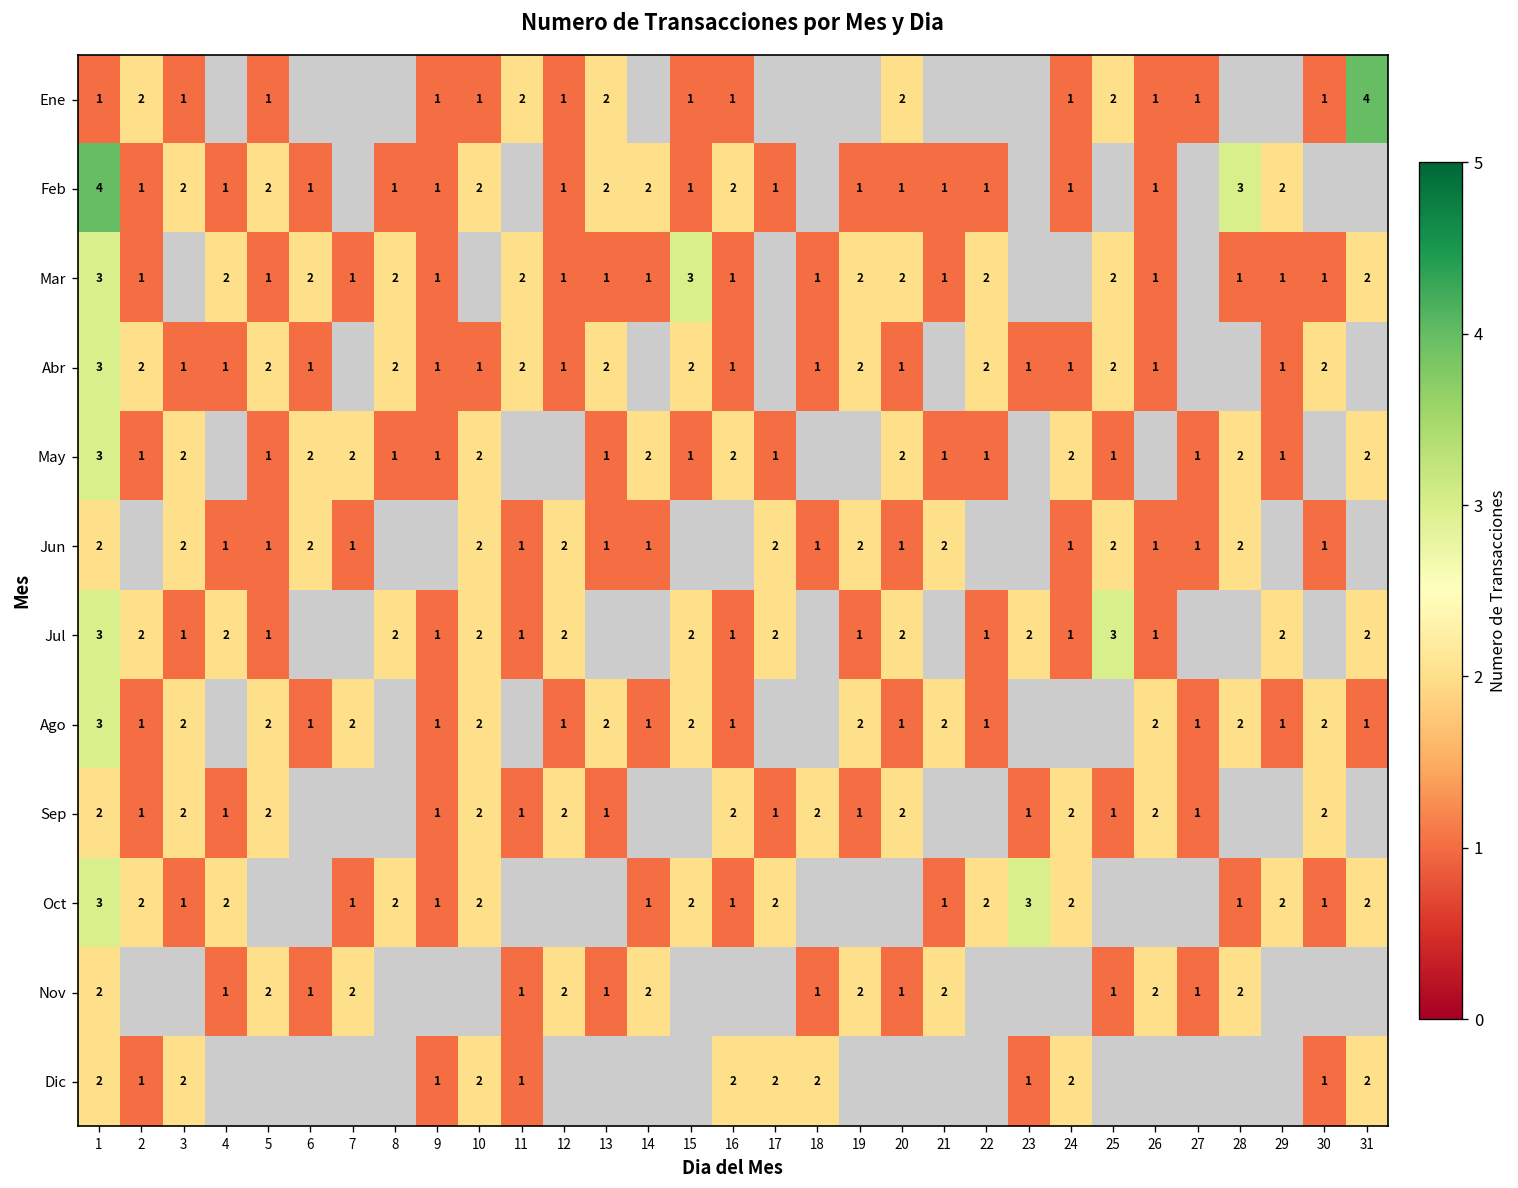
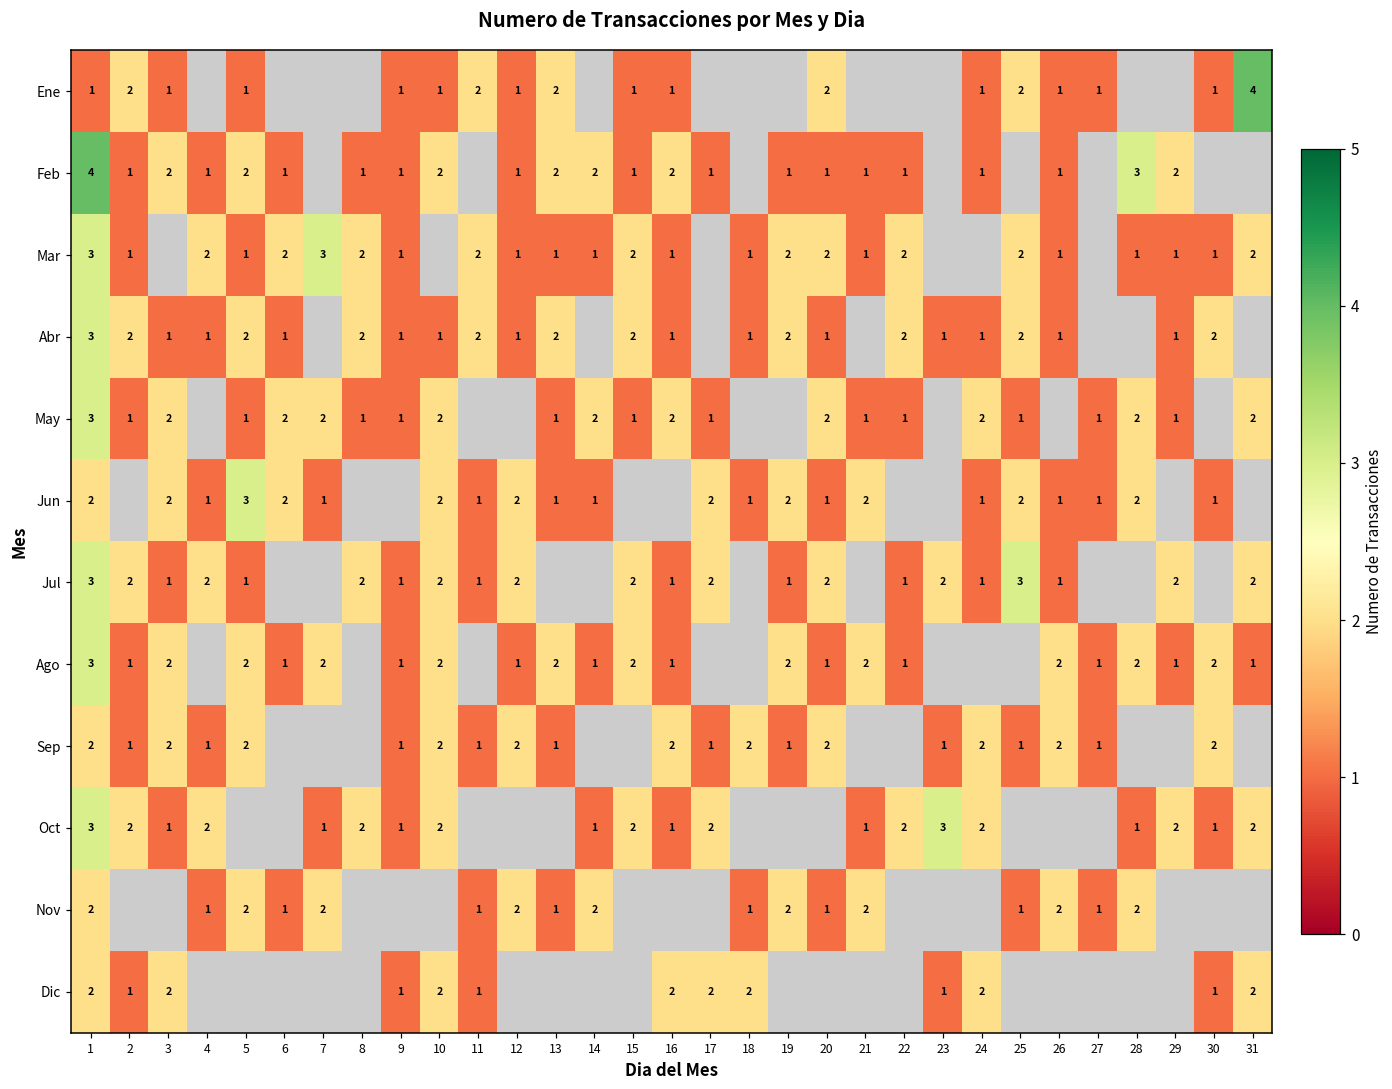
  {
    "Mar": {
      "1": 3,
      "2": 1,
      "4": 2,
      "5": 1,
      "6": 2,
-     "7": 1,
+     "7": 3,
      "8": 2,
      "9": 1,
      "11": 2,
      "12": 1,
      "13": 1,
      "14": 1,
-     "15": 3,
+     "15": 2,
      "16": 1,
      "18": 1,
      "19": 2,
      "20": 2,
      "21": 1,
      "22": 2,
      "25": 2,
      "26": 1,
      "28": 1,
      "29": 1,
      "30": 1,
      "31": 2
    },
    "Jun": {
      "1": 2,
      "3": 2,
      "4": 1,
-     "5": 1,
+     "5": 3,
      "6": 2,
      "7": 1,
      "10": 2,
      "11": 1,
      "12": 2,
      "13": 1,
      "14": 1,
      "17": 2,
      "18": 1,
      "19": 2,
      "20": 1,
      "21": 2,
      "24": 1,
      "25": 2,
      "26": 1,
      "27": 1,
      "28": 2,
      "30": 1
    }
  }
